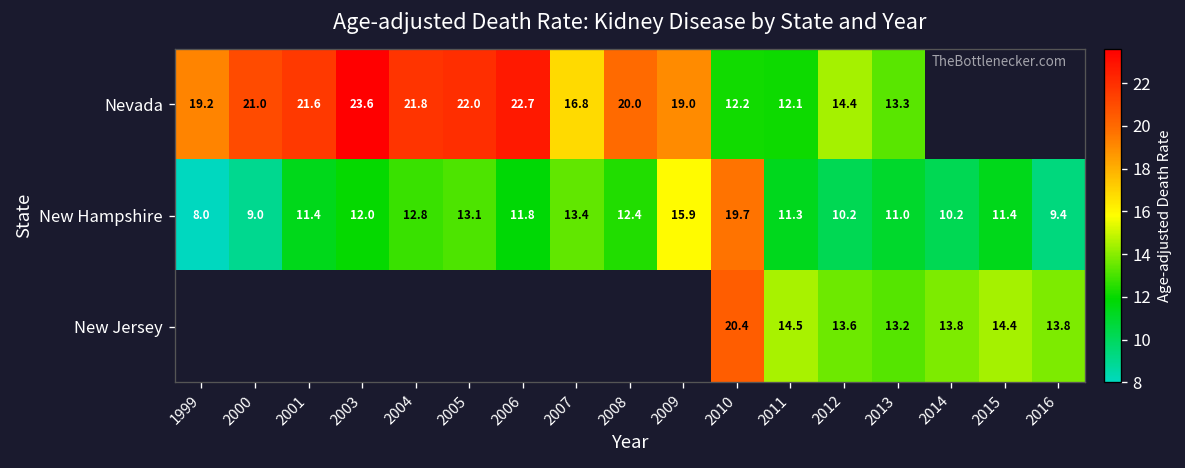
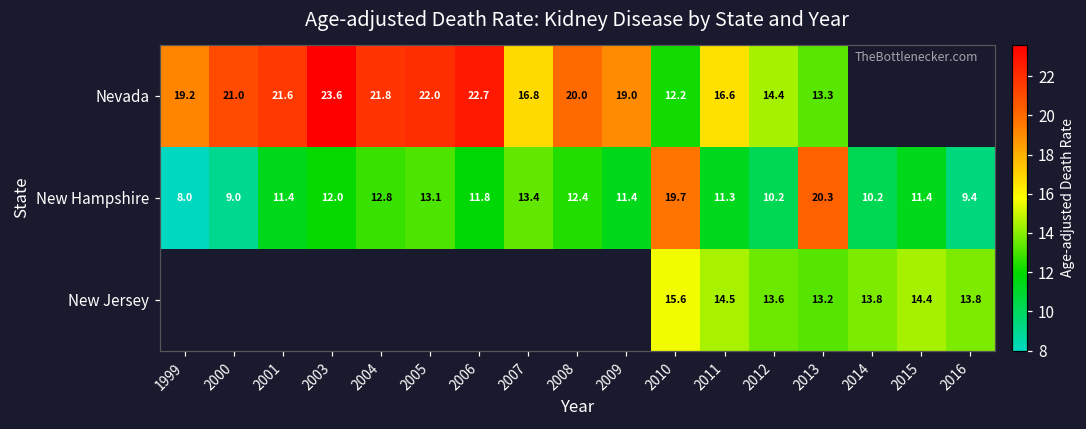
  {
    "Nevada": {
      "1999": 19.2,
      "2000": 21.0,
      "2001": 21.6,
      "2003": 23.6,
      "2004": 21.8,
      "2005": 22.0,
      "2006": 22.7,
      "2007": 16.8,
      "2008": 20.0,
      "2009": 19.0,
      "2010": 12.2,
-     "2011": 12.1,
+     "2011": 16.6,
      "2012": 14.4,
      "2013": 13.3
    },
    "New Hampshire": {
      "1999": 8.0,
      "2000": 9.0,
      "2001": 11.4,
      "2003": 12.0,
      "2004": 12.8,
      "2005": 13.1,
      "2006": 11.8,
      "2007": 13.4,
      "2008": 12.4,
-     "2009": 15.9,
+     "2009": 11.4,
      "2010": 19.7,
      "2011": 11.3,
      "2012": 10.2,
-     "2013": 11.0,
+     "2013": 20.3,
      "2014": 10.2,
      "2015": 11.4,
      "2016": 9.4
    },
    "New Jersey": {
-     "2010": 20.4,
+     "2010": 15.6,
      "2011": 14.5,
      "2012": 13.6,
      "2013": 13.2,
      "2014": 13.8,
      "2015": 14.4,
      "2016": 13.8
    }
  }
